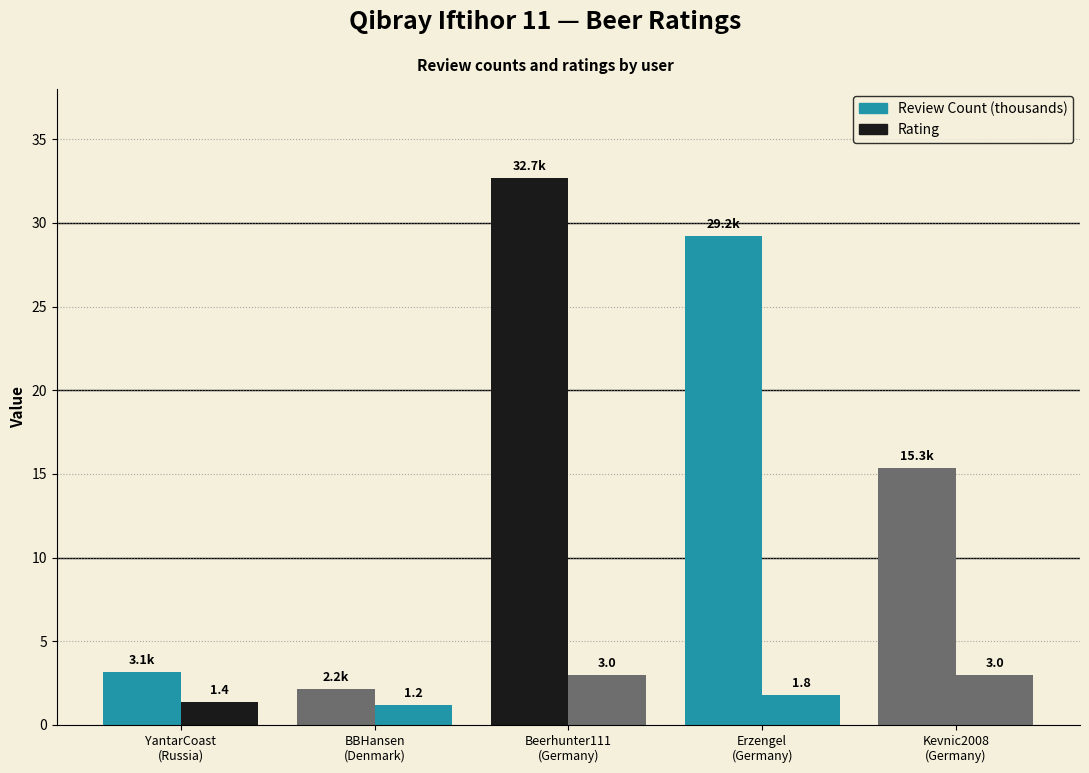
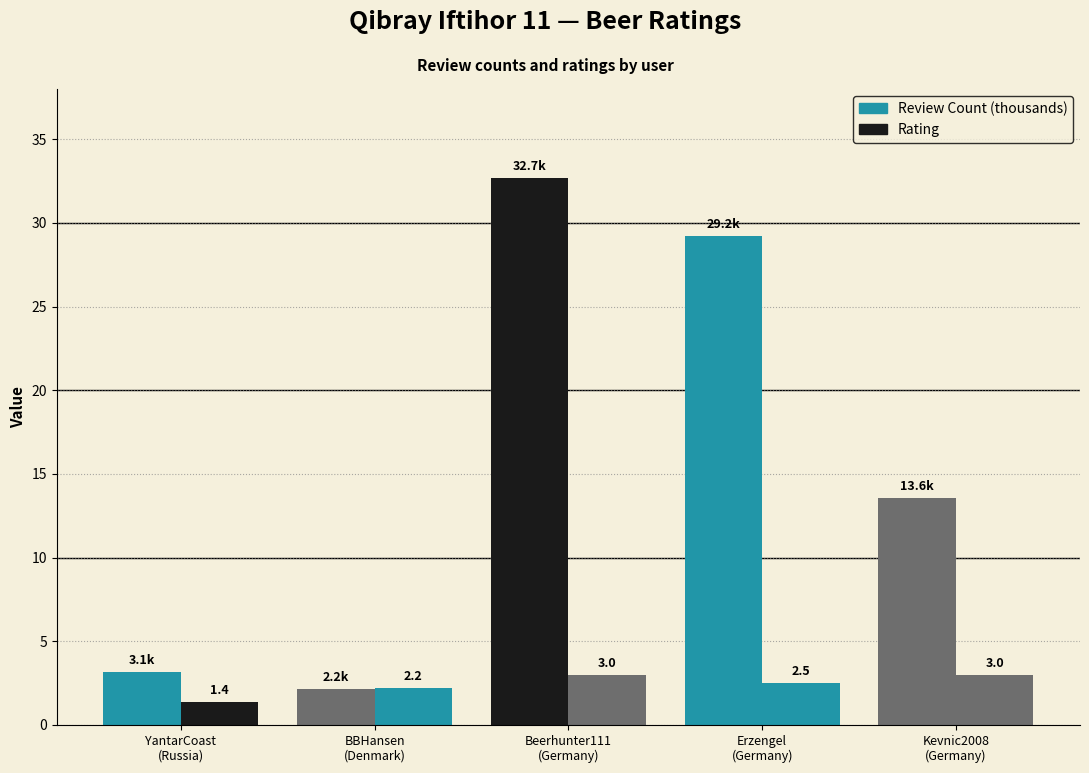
  {
    "Review Count (thousands)": {
      "YantarCoast (Russia)": "3.1k",
      "BBHansen (Denmark)": "2.2k",
      "Beerhunter111 (Germany)": "32.7k",
      "Erzengel (Germany)": "29.2k",
-     "Kevnic2008 (Germany)": "15.3k"
+     "Kevnic2008 (Germany)": "13.6k"
    },
    "Rating": {
      "YantarCoast (Russia)": "1.4",
-     "BBHansen (Denmark)": "1.2",
+     "BBHansen (Denmark)": "2.2",
      "Beerhunter111 (Germany)": "3.0",
-     "Erzengel (Germany)": "1.8",
+     "Erzengel (Germany)": "2.5",
      "Kevnic2008 (Germany)": "3.0"
    }
  }
